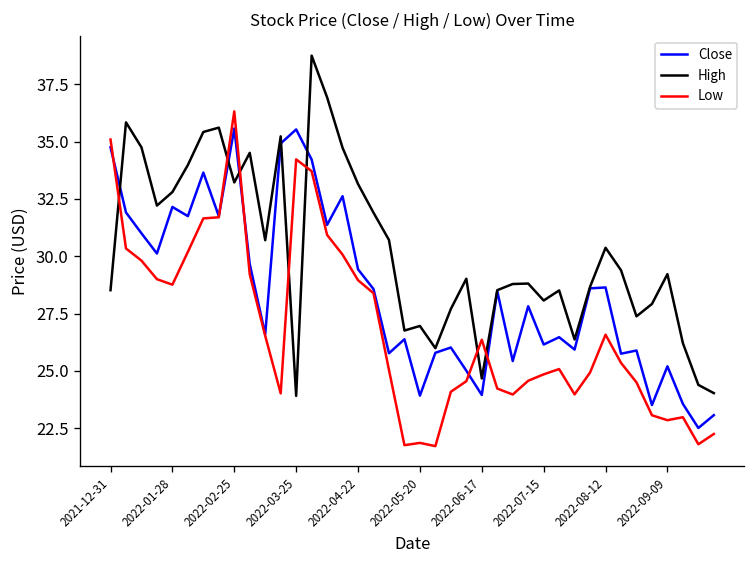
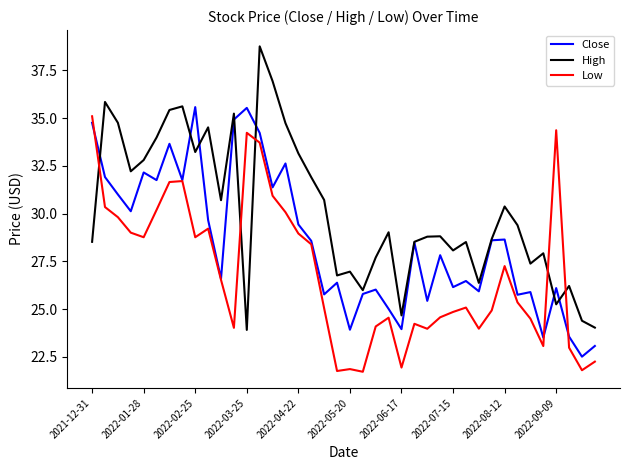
  {
    "Close": {
      "2021-12-31": 34.8,
      "2022-01-28": 32.2,
      "2022-02-25": 35.6,
      "2022-03-25": 35.5,
      "2022-04-22": 29.4,
      "2022-05-20": 23.9,
      "2022-06-17": 24.0,
      "2022-07-15": 26.2,
      "2022-08-12": 28.6,
-     "2022-09-09": 25.2
+     "2022-09-09": 26.1
    },
    "High": {
      "2021-12-31": 28.5,
      "2022-01-28": 32.8,
      "2022-02-25": 33.2,
      "2022-03-25": 23.9,
      "2022-04-22": 33.2,
      "2022-05-20": 27.0,
      "2022-06-17": 24.7,
      "2022-07-15": 28.1,
      "2022-08-12": 30.4,
-     "2022-09-09": 29.2
+     "2022-09-09": 25.3
    },
    "Low": {
      "2021-12-31": 35.1,
      "2022-01-28": 28.8,
-     "2022-02-25": 36.3,
+     "2022-02-25": 28.8,
      "2022-03-25": 34.2,
      "2022-04-22": 29.0,
      "2022-05-20": 21.9,
-     "2022-06-17": 26.4,
+     "2022-06-17": 21.9,
      "2022-07-15": 24.9,
-     "2022-08-12": 26.6,
-     "2022-09-09": 22.9
+     "2022-08-12": 27.3,
+     "2022-09-09": 34.4
    }
  }
